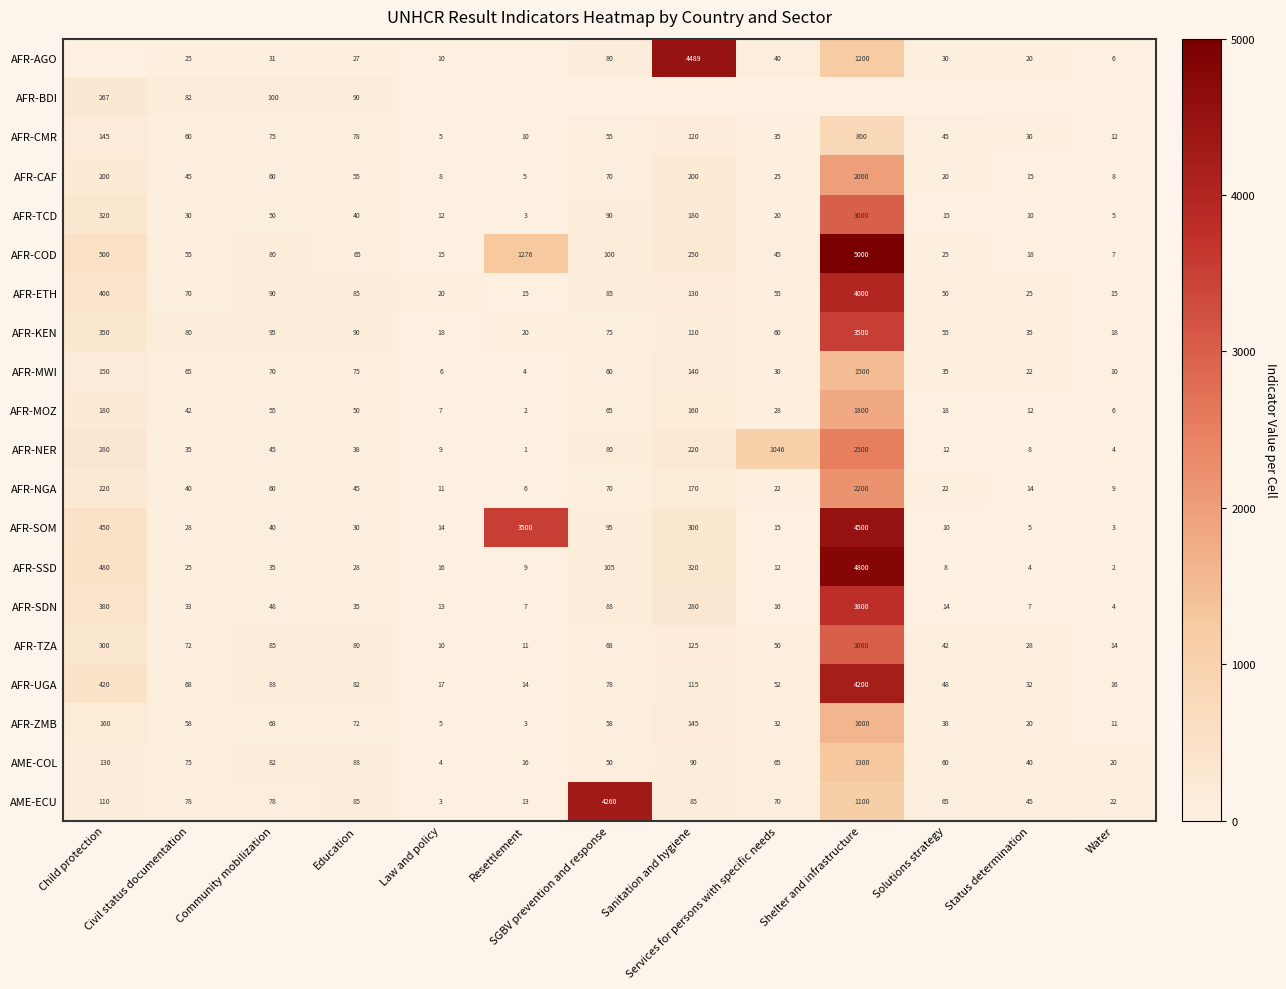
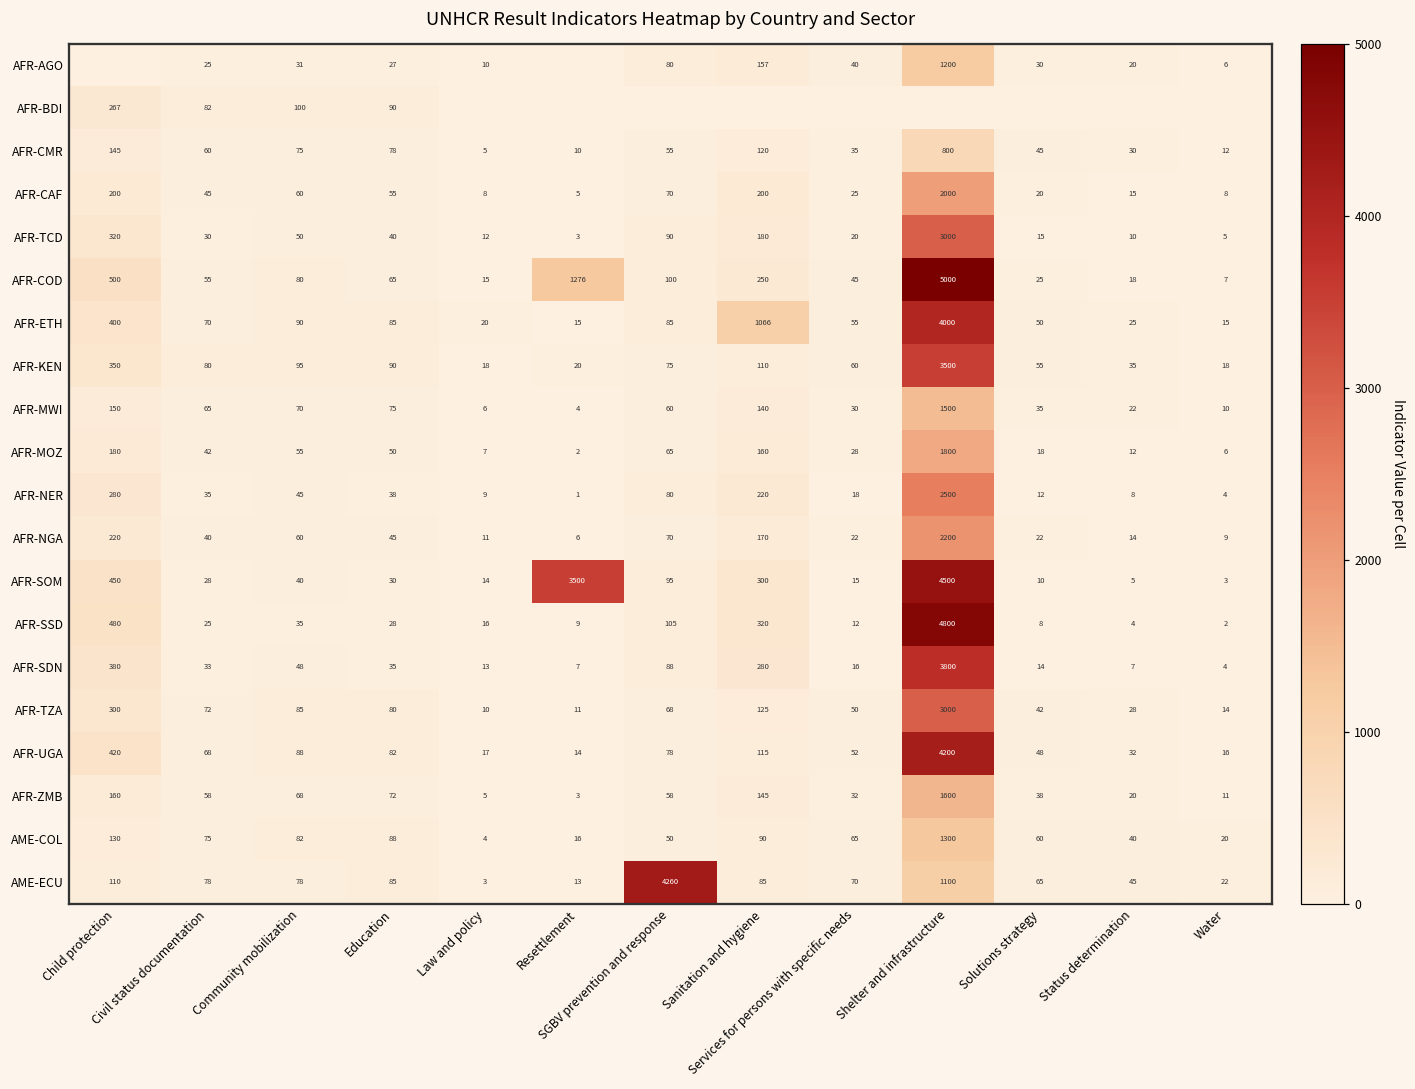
  {
    "AFR-AGO": {
      "Civil status documentation": 25,
      "Community mobilization": 31,
      "Education": 27,
      "Law and policy": 10,
      "SGBV prevention and response": 80,
-     "Sanitation and hygiene": 4489,
+     "Sanitation and hygiene": 157,
      "Services for persons with specific needs": 40,
      "Shelter and infrastructure": 1200,
      "Solutions strategy": 30,
      "Status determination": 20,
      "Water": 6
    },
    "AFR-ETH": {
      "Child protection": 400,
      "Civil status documentation": 70,
      "Community mobilization": 90,
      "Education": 85,
      "Law and policy": 20,
      "Resettlement": 15,
      "SGBV prevention and response": 85,
-     "Sanitation and hygiene": 130,
+     "Sanitation and hygiene": 1066,
      "Services for persons with specific needs": 55,
      "Shelter and infrastructure": 4000,
      "Solutions strategy": 50,
      "Status determination": 25,
      "Water": 15
    },
    "AFR-NER": {
      "Child protection": 280,
      "Civil status documentation": 35,
      "Community mobilization": 45,
      "Education": 38,
      "Law and policy": 9,
      "Resettlement": 1,
      "SGBV prevention and response": 80,
      "Sanitation and hygiene": 220,
-     "Services for persons with specific needs": 1046,
+     "Services for persons with specific needs": 18,
      "Shelter and infrastructure": 2500,
      "Solutions strategy": 12,
      "Status determination": 8,
      "Water": 4
    }
  }
